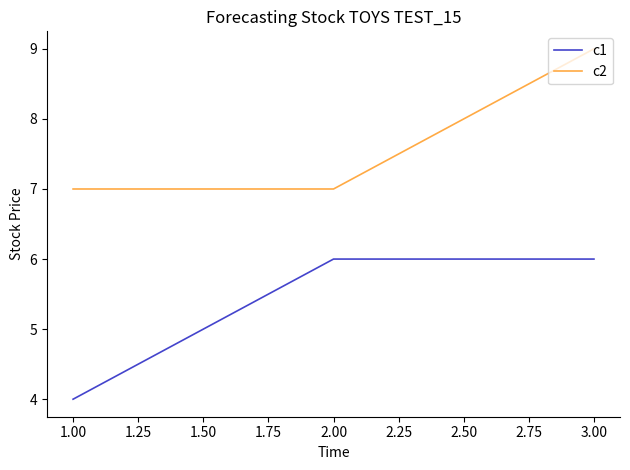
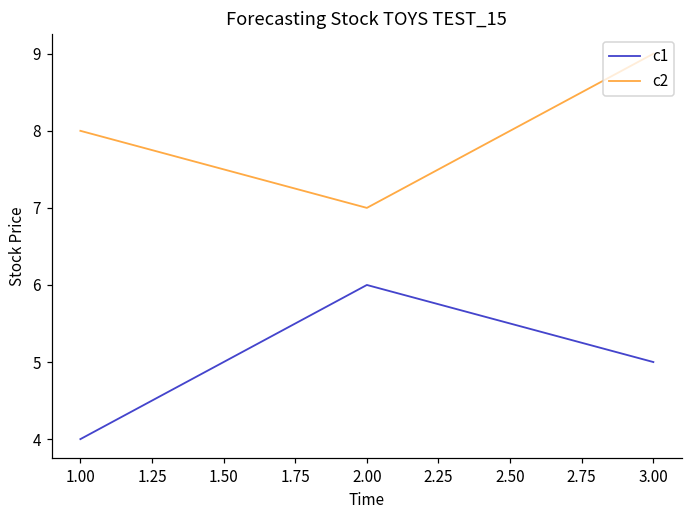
  {
    "c1": {
      "1.00": 4,
      "2.00": 6,
-     "3.00": 6
+     "3.00": 5
    },
    "c2": {
-     "1.00": 7,
+     "1.00": 8,
      "2.00": 7
    }
  }
